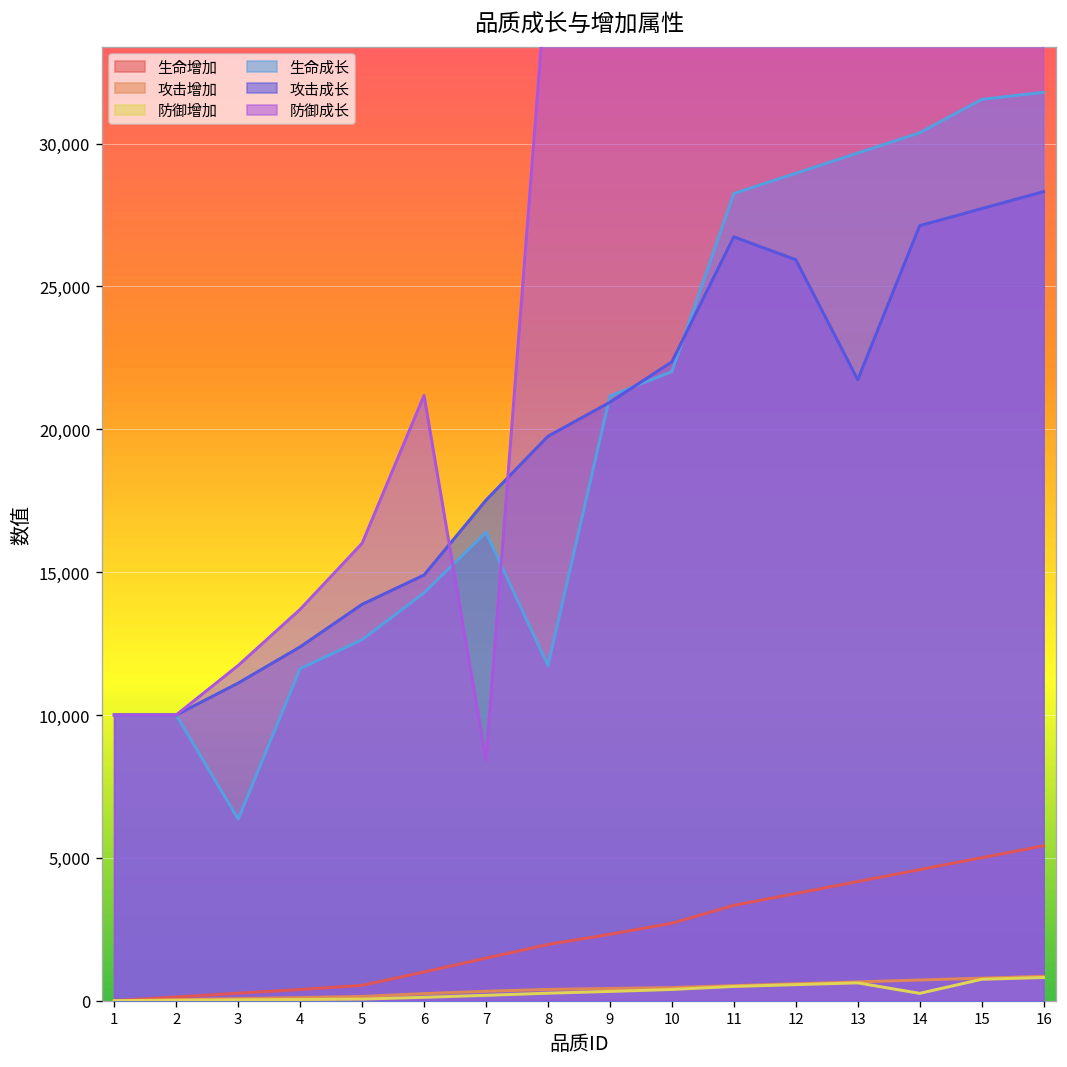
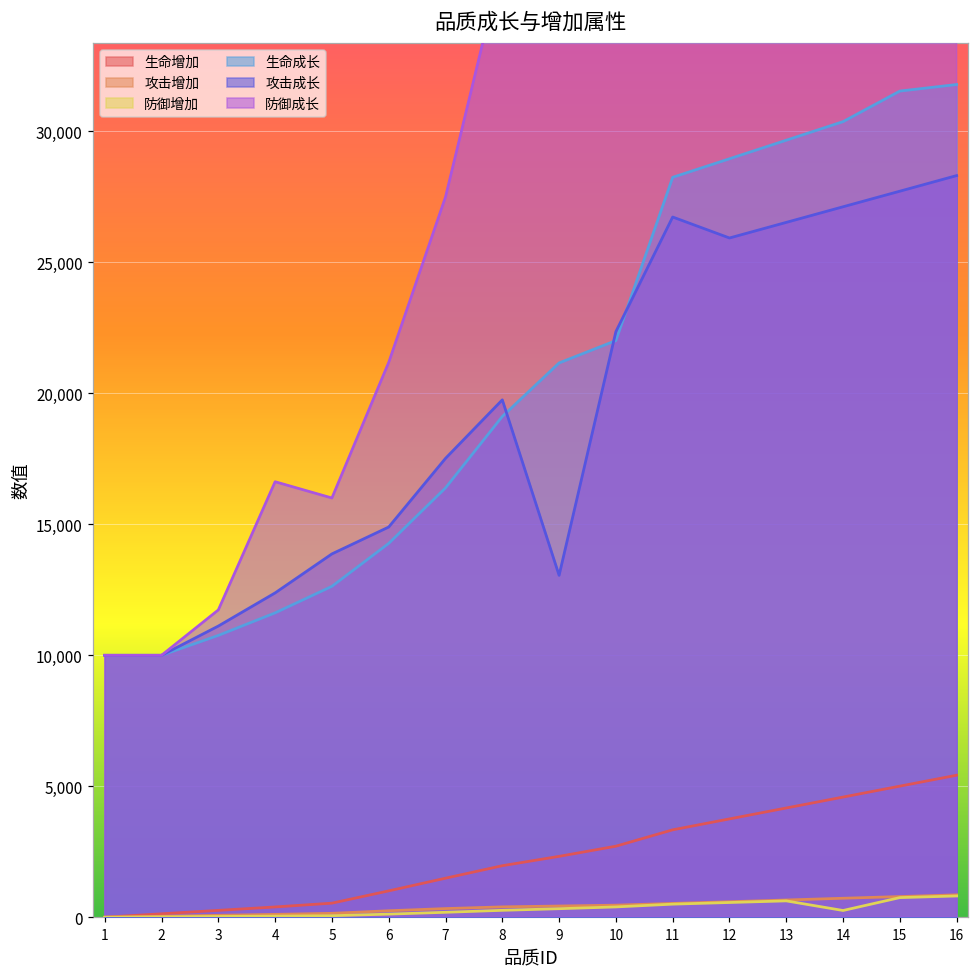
  {
    "防御增加": {
      "6": "100",
      "7": "200",
      "8": "300",
      "14": "300"
    },
    "生命成长": {
-     "3": "6,400",
+     "3": "10,800",
      "4": "11,600",
      "5": "12,600",
      "6": "14,300",
      "7": "16,400",
-     "8": "11,700",
+     "8": "19,100",
      "9": "21,200",
      "10": "22,000",
      "11": "28,300",
      "12": "29,000",
      "13": "29,700",
      "14": "30,400",
      "15": "31,500",
      "16": "31,800"
    },
    "攻击成长": {
      "3": "11,100",
      "4": "12,400",
      "5": "13,900",
      "6": "14,900",
      "7": "17,500",
      "8": "19,800",
-     "9": "20,900",
+     "9": "13,100",
      "10": "22,400",
      "11": "26,700",
      "12": "25,900",
-     "13": "21,700",
+     "13": "26,500",
      "14": "27,100",
      "15": "27,700",
      "16": "28,300"
    },
    "防御成长": {
      "3": "11,700",
-     "4": "13,700",
+     "4": "16,600",
      "5": "16,000",
      "6": "21,200",
-     "7": "8,400"
+     "7": "27,500"
    }
  }
